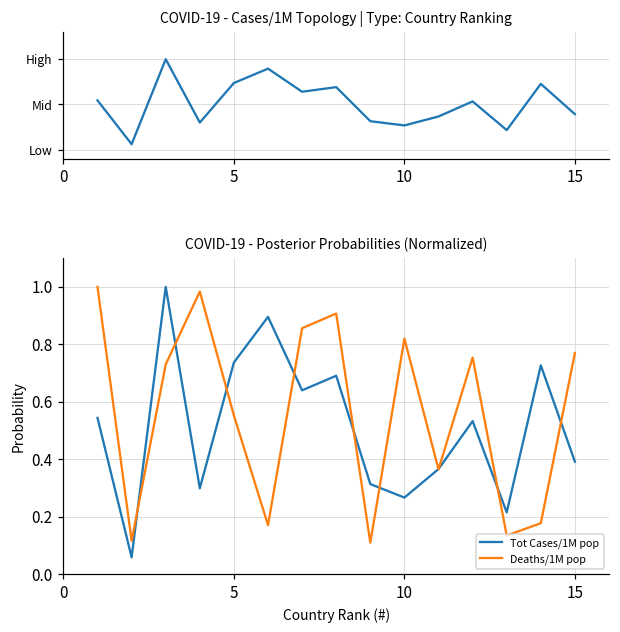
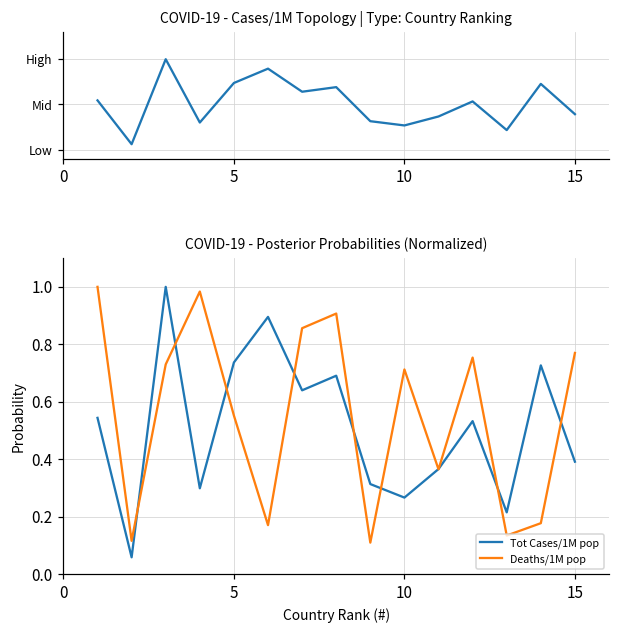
  {
    "COVID-19 - Posterior Probabilities (Normalized)": {
      "Tot Cases/1M pop": {
        "5": 0.74,
        "10": 0.27,
        "15": 0.39
      },
      "Deaths/1M pop": {
        "5": 0.55,
-       "10": 0.82,
+       "10": 0.71,
        "15": 0.77
      }
    }
  }
